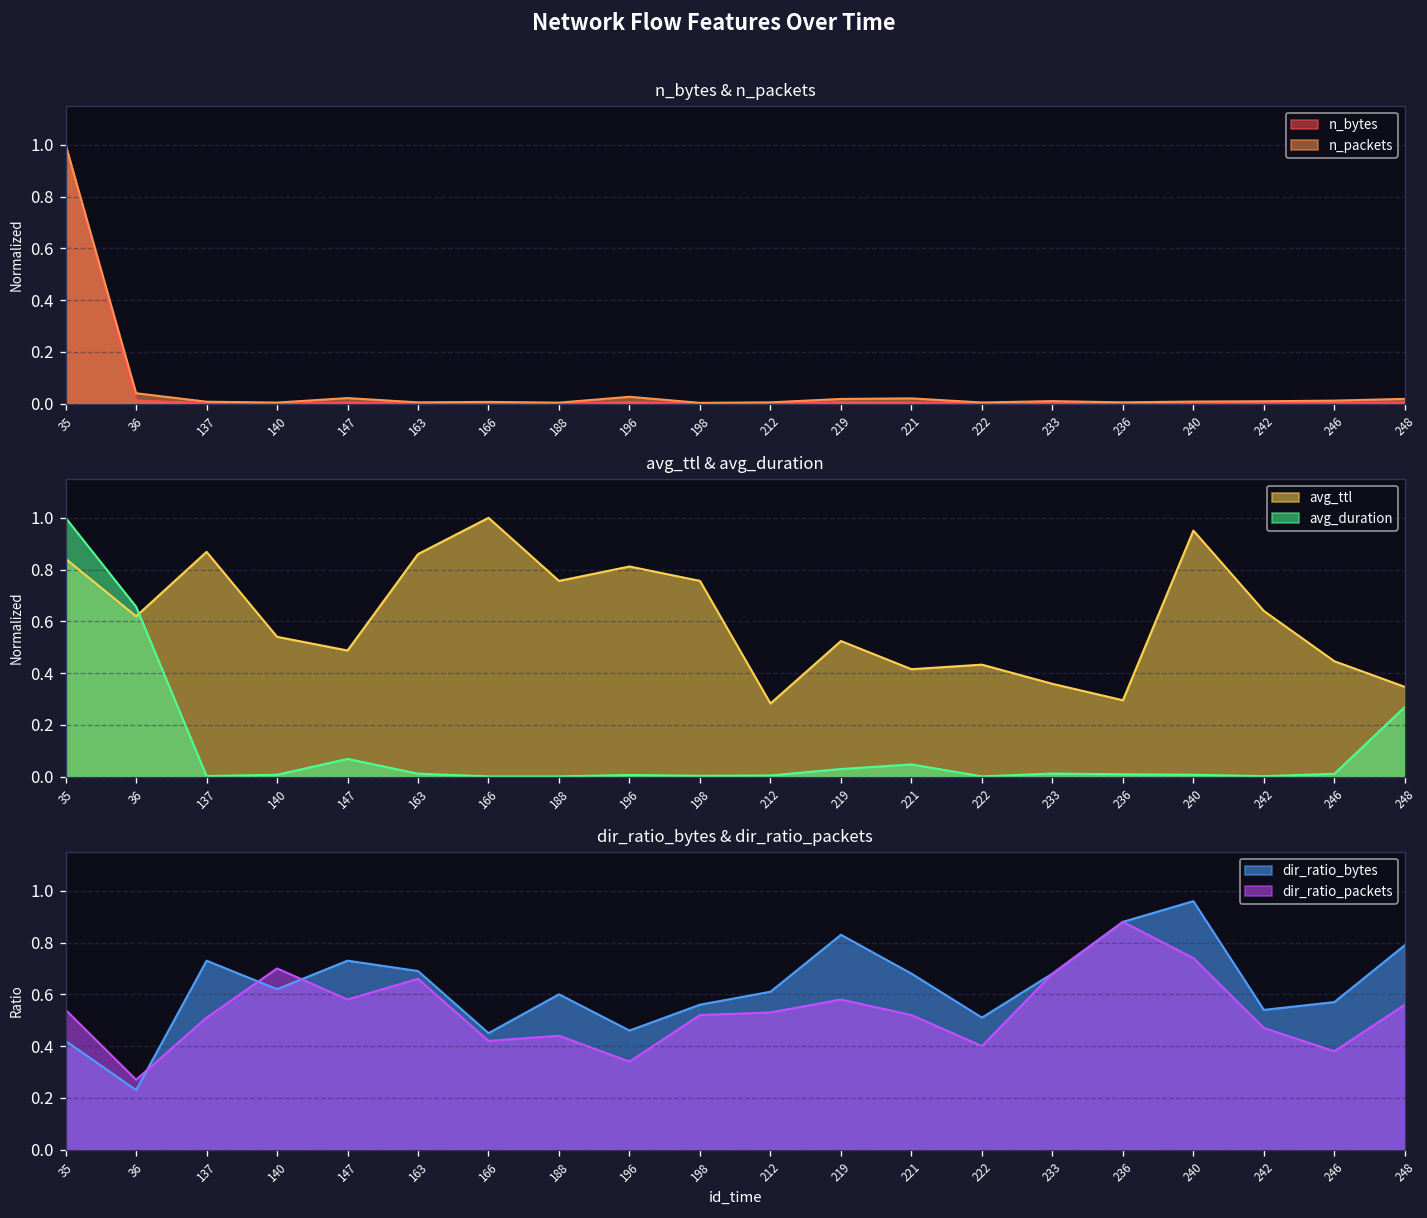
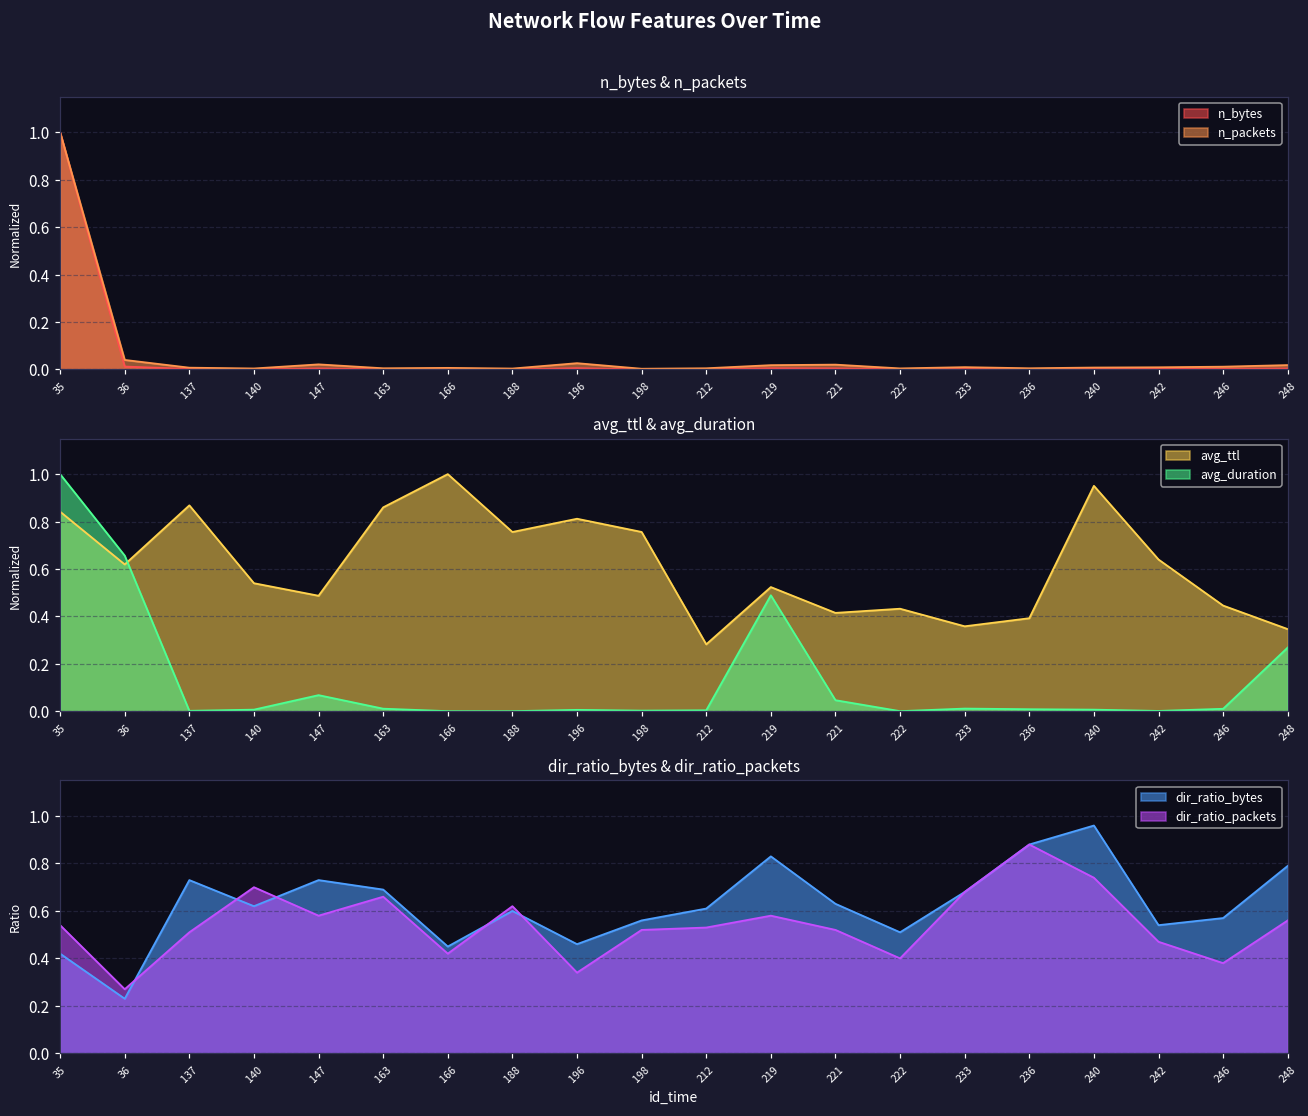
  {
    "avg_ttl & avg_duration": {
      "avg_ttl": {
        "35": 0.84,
        "36": 0.62,
        "137": 0.87,
        "140": 0.54,
        "147": 0.49,
        "163": 0.86,
        "166": 1.00,
        "188": 0.76,
        "196": 0.81,
        "198": 0.76,
        "212": 0.28,
        "219": 0.52,
        "221": 0.42,
        "222": 0.43,
        "233": 0.36,
-       "236": 0.30,
+       "236": 0.39,
        "240": 0.95,
        "242": 0.64,
        "246": 0.45,
        "248": 0.35
      },
      "avg_duration": {
        "35": 1.00,
        "36": 0.66,
        "137": 0.00,
        "140": 0.01,
        "147": 0.07,
        "163": 0.01,
        "166": 0.00,
        "188": 0.00,
        "196": 0.01,
        "198": 0.00,
        "212": 0.00,
-       "219": 0.03,
+       "219": 0.49,
        "221": 0.05,
        "222": 0.00,
        "233": 0.01,
        "236": 0.01,
        "240": 0.01,
        "242": 0.00,
        "246": 0.01,
        "248": 0.27
      }
    },
    "dir_ratio_bytes & dir_ratio_packets": {
      "dir_ratio_bytes": {
        "35": 0.42,
        "36": 0.23,
        "137": 0.73,
        "140": 0.62,
        "147": 0.73,
        "163": 0.69,
        "166": 0.45,
        "188": 0.60,
        "196": 0.46,
        "198": 0.56,
        "212": 0.61,
        "219": 0.83,
-       "221": 0.68,
+       "221": 0.63,
        "222": 0.51,
        "240": 0.96,
        "242": 0.54,
        "246": 0.57,
        "248": 0.79
      },
      "dir_ratio_packets": {
        "35": 0.54,
        "36": 0.27,
        "137": 0.51,
        "140": 0.70,
        "147": 0.58,
        "163": 0.66,
        "166": 0.42,
-       "188": 0.44,
+       "188": 0.62,
        "196": 0.34,
        "198": 0.52,
        "212": 0.53,
        "219": 0.58,
        "221": 0.52,
        "222": 0.40,
        "240": 0.74,
        "242": 0.47,
        "246": 0.38,
        "248": 0.56
      }
    }
  }
